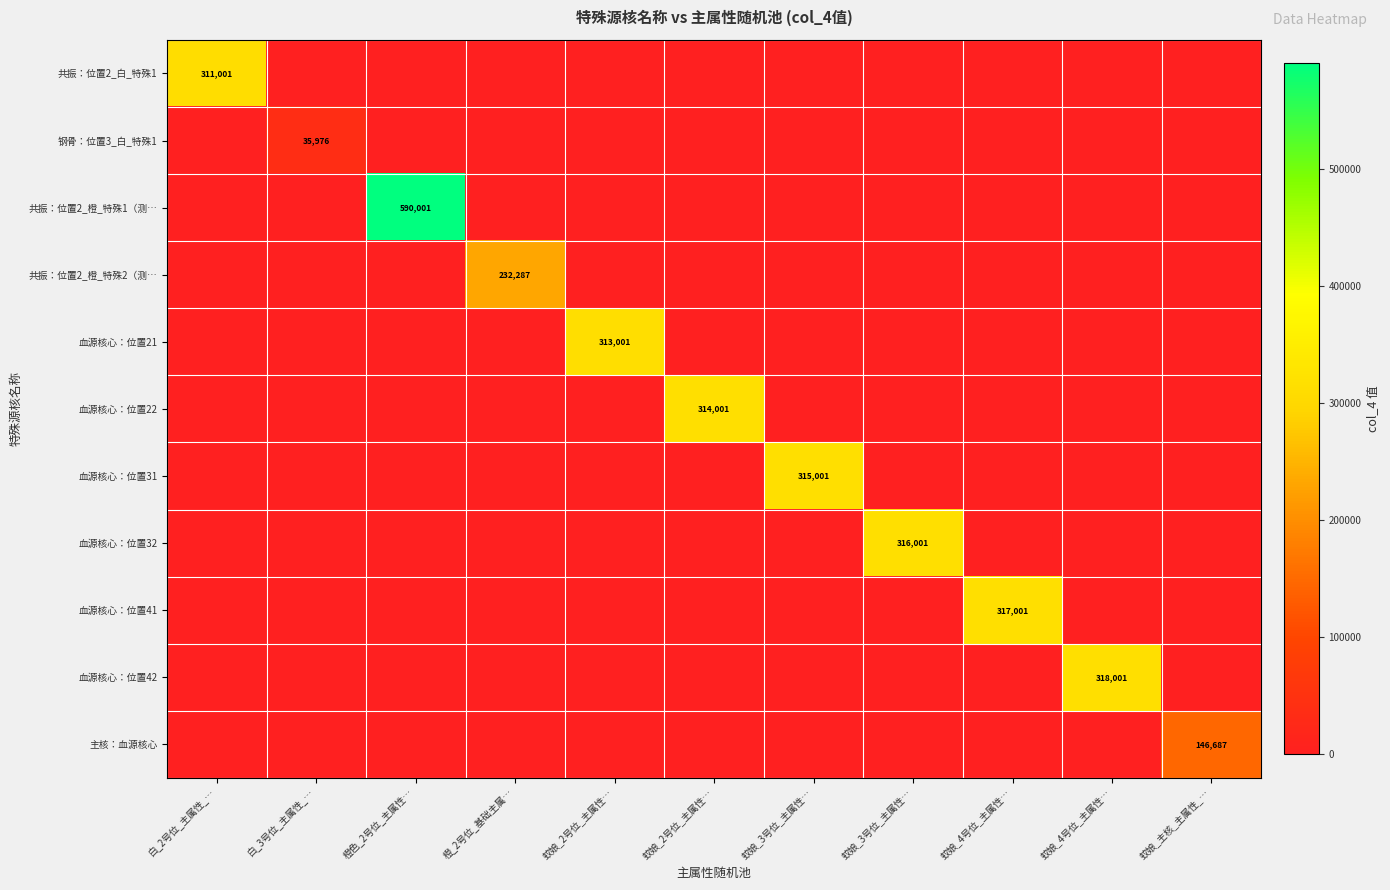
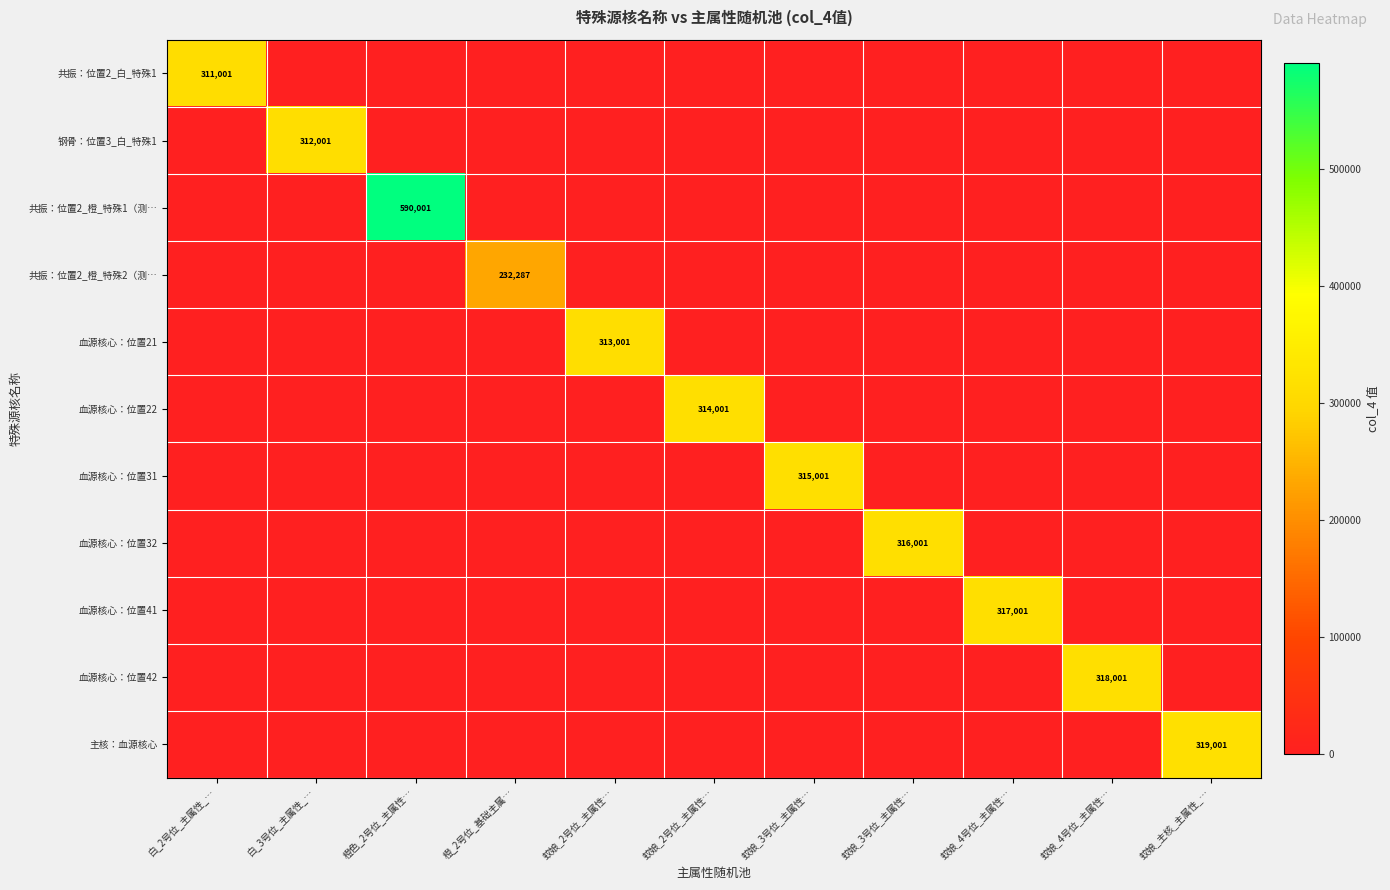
  {
    "共振：位置2_白_特殊1": {
      "白_2号位_主属性_…": "311,001"
    },
    "钢骨：位置3_白_特殊1": {
-     "白_3号位_主属性_…": "35,976"
+     "白_3号位_主属性_…": "312,001"
    },
    "共振：位置2_橙_特殊1（测…": {
      "橙色_2号位_主属性…": "590,001"
    },
    "共振：位置2_橙_特殊2（测…": {
      "橙_2号位_基础主属…": "232,287"
    },
    "主核：血源核心": {
-     "蚊娘_主核_主属性_…": "146,687"
+     "蚊娘_主核_主属性_…": "319,001"
    }
  }
